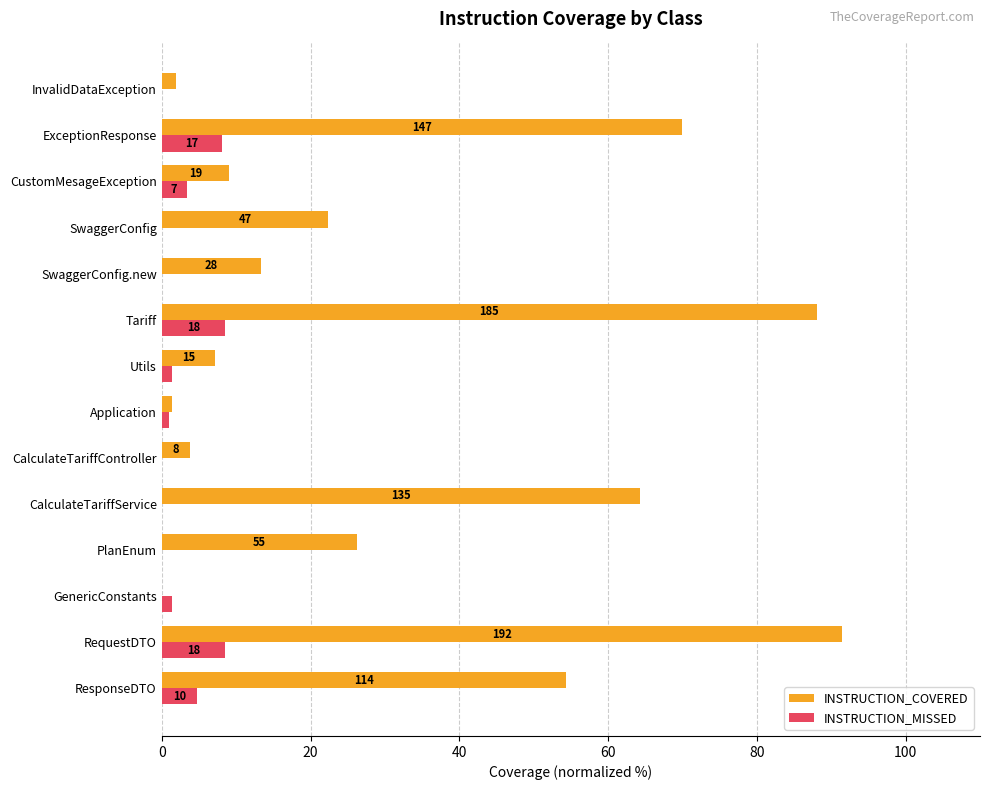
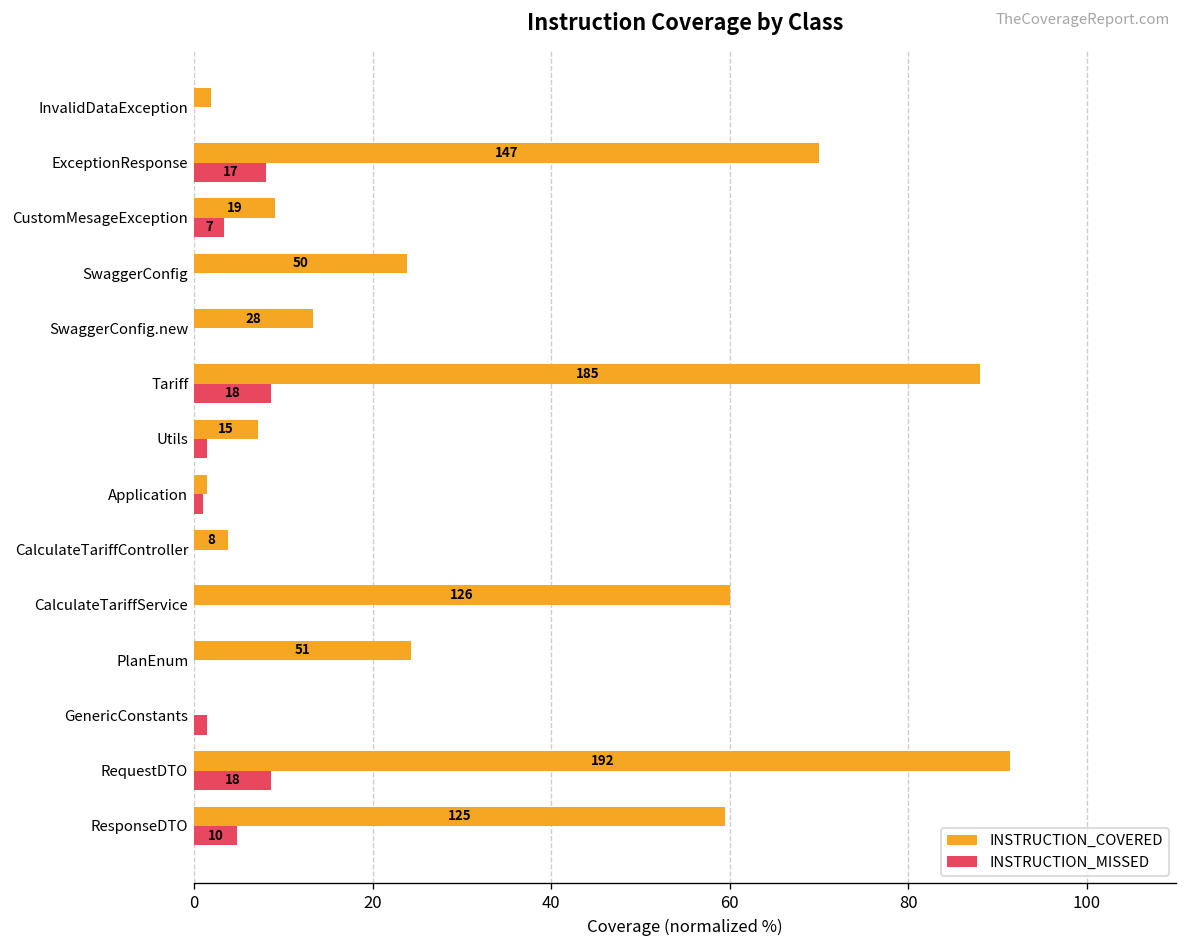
  {
    "INSTRUCTION_COVERED": {
-     "SwaggerConfig": 47,
-     "CalculateTariffService": 135,
-     "PlanEnum": 55,
-     "ResponseDTO": 114
+     "SwaggerConfig": 50,
+     "CalculateTariffService": 126,
+     "PlanEnum": 51,
+     "ResponseDTO": 125
    },
    "INSTRUCTION_MISSED": {
      "InvalidDataException": 0,
      "SwaggerConfig": 0,
      "SwaggerConfig.new": 0,
      "Utils": 1,
      "Application": 1,
      "CalculateTariffController": 0,
      "CalculateTariffService": 0,
      "PlanEnum": 0,
      "GenericConstants": 1
    }
  }
